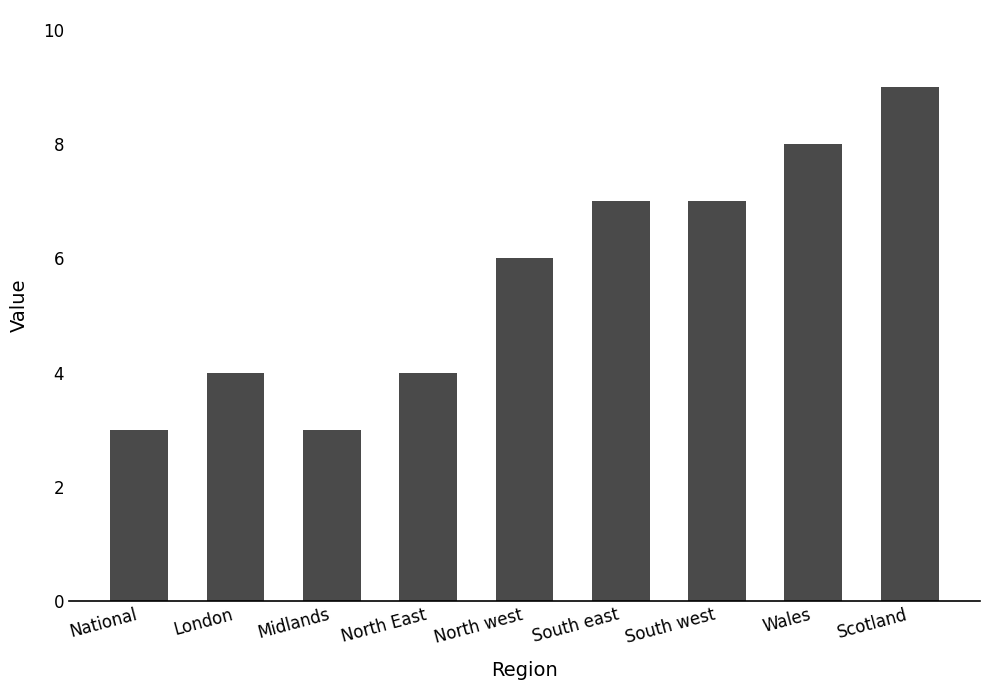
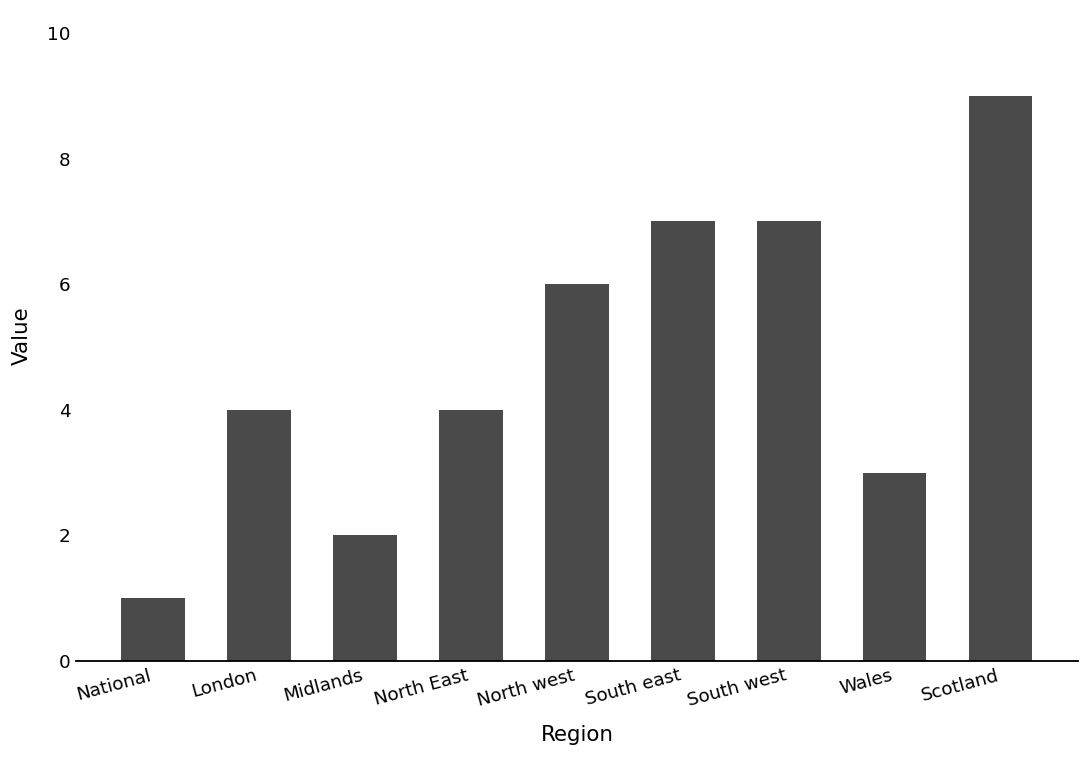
  {
-   "National": 3,
+   "National": 1,
    "London": 4,
-   "Midlands": 3,
+   "Midlands": 2,
    "North East": 4,
    "North west": 6,
    "South east": 7,
    "South west": 7,
-   "Wales": 8,
+   "Wales": 3,
    "Scotland": 9
  }
